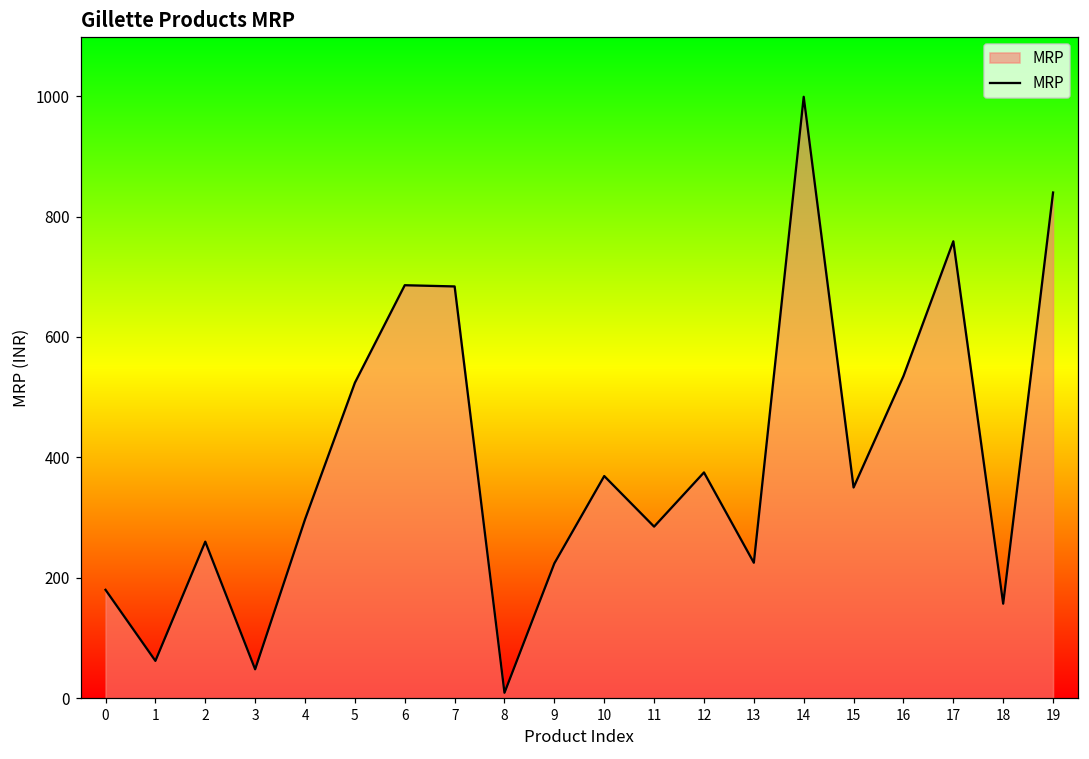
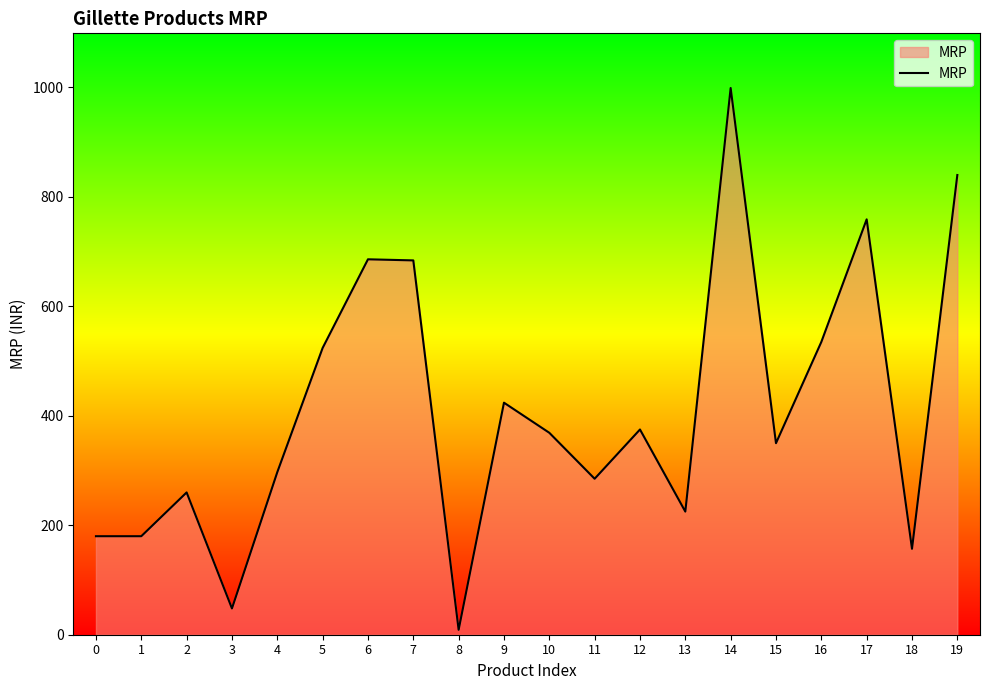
  {
    "0": 180,
-   "1": 60,
+   "1": 180,
    "2": 260,
    "3": 50,
    "4": 300,
    "5": 520,
    "6": 690,
    "7": 680,
    "8": 10,
-   "9": 220,
+   "9": 420,
    "10": 370,
    "11": 290,
    "12": 380,
    "13": 230,
    "14": 1000,
    "15": 350,
    "16": 540,
    "17": 760,
    "18": 160,
    "19": 840
  }
